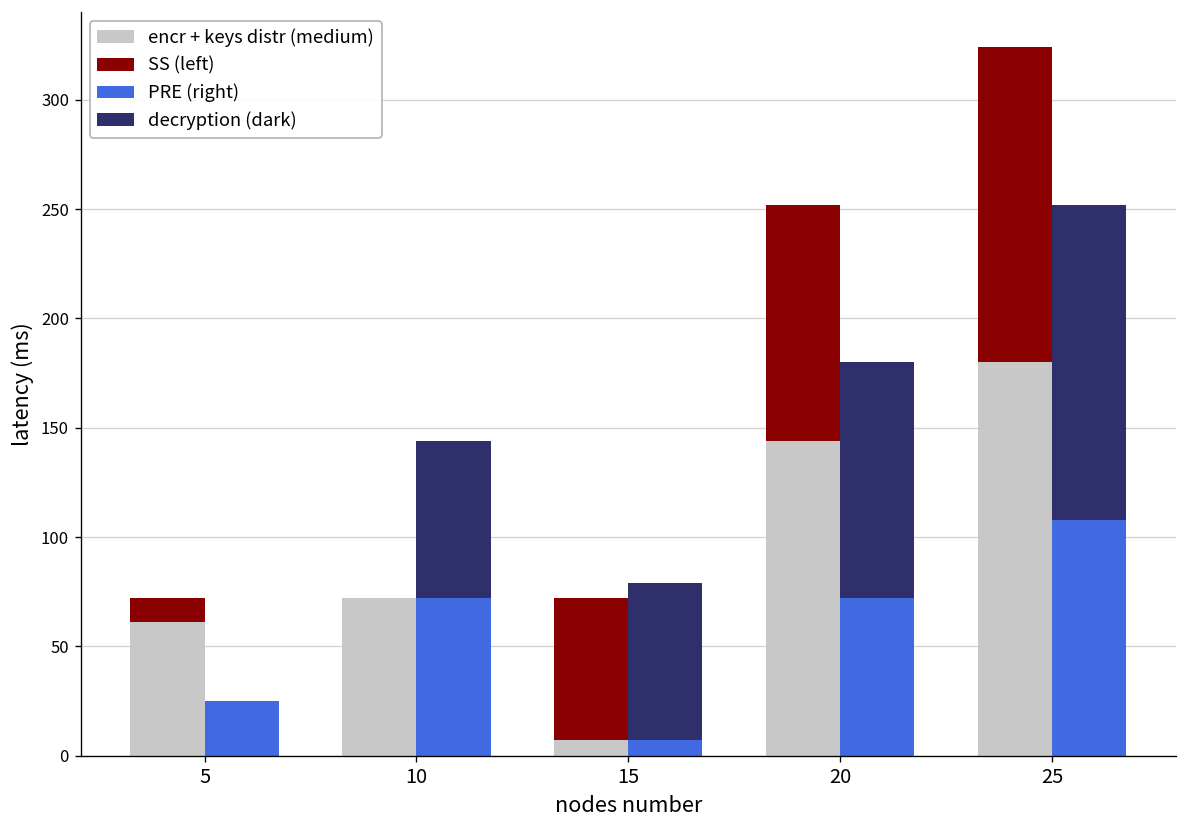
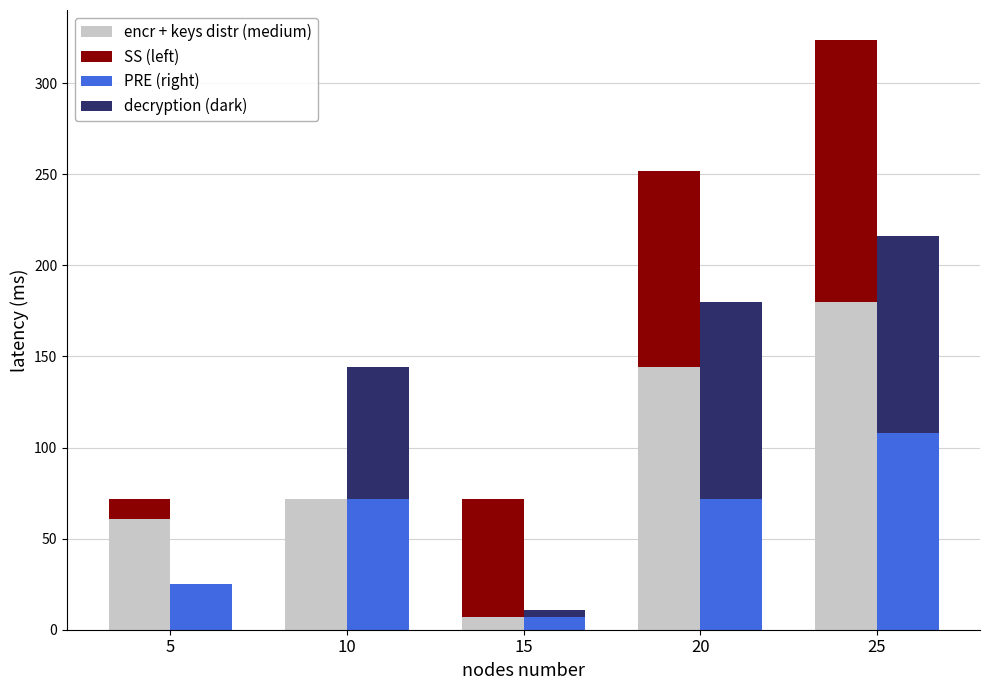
  {
    "encr + keys distr (medium)": {
      "5": 61,
      "10": 72,
      "15": 7,
      "20": 144,
      "25": 180
    },
    "PRE (right)": {
      "5": 25,
      "10": 72,
      "15": 7,
      "20": 72,
      "25": 108
    },
    "decryption (dark)": {
      "5": 0,
      "10": 72,
-     "15": 72,
+     "15": 4,
      "20": 108,
-     "25": 144
+     "25": 108
    }
  }
